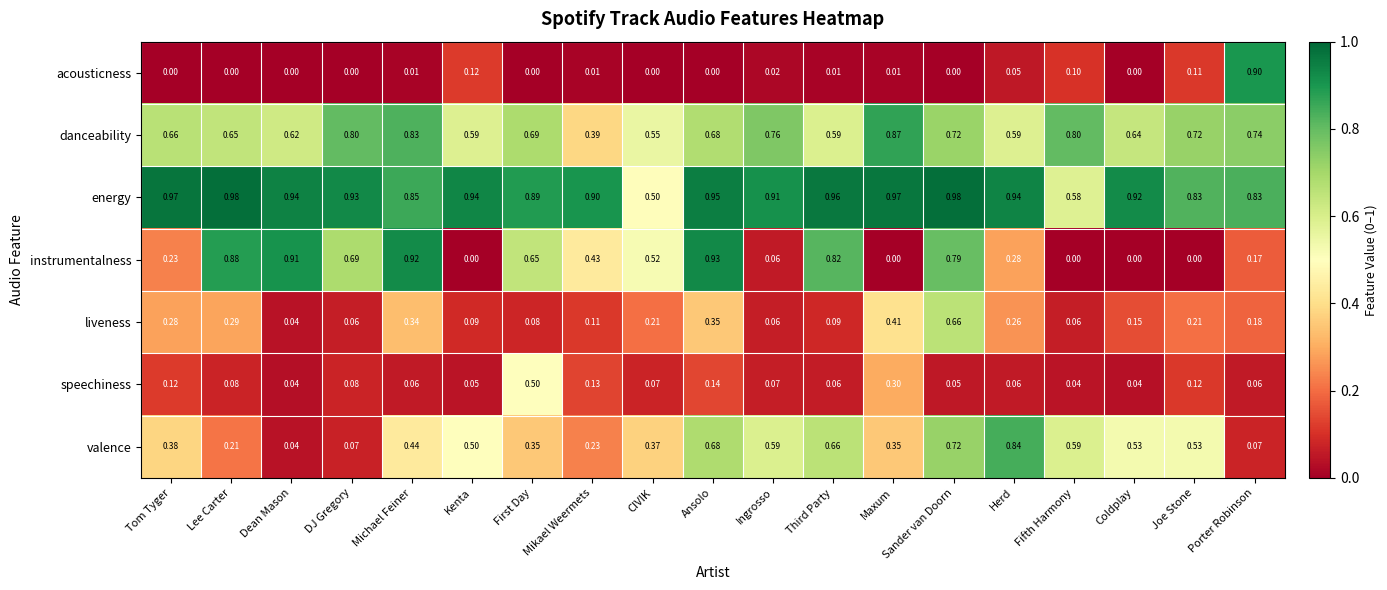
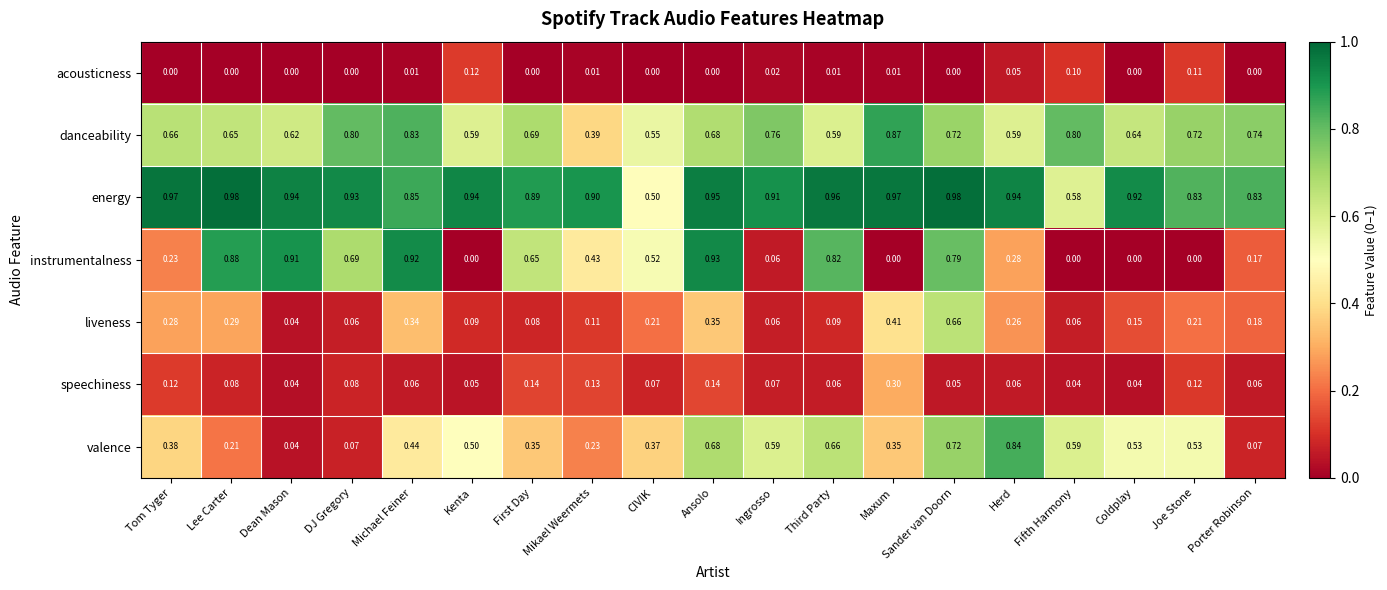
  {
    "acousticness": {
      "Tom Tyger": 0.00,
      "Lee Carter": 0.00,
      "Dean Mason": 0.00,
      "DJ Gregory": 0.00,
      "Michael Feiner": 0.01,
      "Kenta": 0.12,
      "First Day": 0.00,
      "Mikael Weermets": 0.01,
      "CIVIK": 0.00,
      "Ansolo": 0.00,
      "Ingrosso": 0.02,
      "Third Party": 0.01,
      "Maxum": 0.01,
      "Sander van Doorn": 0.00,
      "Herd": 0.05,
      "Fifth Harmony": 0.10,
      "Coldplay": 0.00,
      "Joe Stone": 0.11,
-     "Porter Robinson": 0.90
+     "Porter Robinson": 0.00
    },
    "danceability": {
      "Tom Tyger": 0.66,
      "Lee Carter": 0.65,
      "Dean Mason": 0.62,
      "DJ Gregory": 0.80,
      "Michael Feiner": 0.83,
      "Kenta": 0.59,
      "First Day": 0.69,
      "Mikael Weermets": 0.39,
      "CIVIK": 0.55,
      "Ansolo": 0.68,
      "Ingrosso": 0.76,
      "Third Party": 0.59,
      "Maxum": 0.87,
      "Sander van Doorn": 0.72,
      "Herd": 0.59,
      "Fifth Harmony": 0.80,
      "Coldplay": 0.64,
      "Joe Stone": 0.72,
      "Porter Robinson": 0.74
    },
    "energy": {
      "Tom Tyger": 0.97,
      "Lee Carter": 0.98,
      "Dean Mason": 0.94,
      "DJ Gregory": 0.93,
      "Michael Feiner": 0.85,
      "Kenta": 0.94,
      "First Day": 0.89,
      "Mikael Weermets": 0.90,
      "CIVIK": 0.50,
      "Ansolo": 0.95,
      "Ingrosso": 0.91,
      "Third Party": 0.96,
      "Maxum": 0.97,
      "Sander van Doorn": 0.98,
      "Herd": 0.94,
      "Fifth Harmony": 0.58,
      "Coldplay": 0.92,
      "Joe Stone": 0.83,
      "Porter Robinson": 0.83
    },
    "instrumentalness": {
      "Tom Tyger": 0.23,
      "Lee Carter": 0.88,
      "Dean Mason": 0.91,
      "DJ Gregory": 0.69,
      "Michael Feiner": 0.92,
      "Kenta": 0.00,
      "First Day": 0.65,
      "Mikael Weermets": 0.43,
      "CIVIK": 0.52,
      "Ansolo": 0.93,
      "Ingrosso": 0.06,
      "Third Party": 0.82,
      "Maxum": 0.00,
      "Sander van Doorn": 0.79,
      "Herd": 0.28,
      "Fifth Harmony": 0.00,
      "Coldplay": 0.00,
      "Joe Stone": 0.00,
      "Porter Robinson": 0.17
    },
    "liveness": {
      "Tom Tyger": 0.28,
      "Lee Carter": 0.29,
      "Dean Mason": 0.04,
      "DJ Gregory": 0.06,
      "Michael Feiner": 0.34,
      "Kenta": 0.09,
      "First Day": 0.08,
      "Mikael Weermets": 0.11,
      "CIVIK": 0.21,
      "Ansolo": 0.35,
      "Ingrosso": 0.06,
      "Third Party": 0.09,
      "Maxum": 0.41,
      "Sander van Doorn": 0.66,
      "Herd": 0.26,
      "Fifth Harmony": 0.06,
      "Coldplay": 0.15,
      "Joe Stone": 0.21,
      "Porter Robinson": 0.18
    },
    "speechiness": {
      "Tom Tyger": 0.12,
      "Lee Carter": 0.08,
      "Dean Mason": 0.04,
      "DJ Gregory": 0.08,
      "Michael Feiner": 0.06,
      "Kenta": 0.05,
-     "First Day": 0.50,
+     "First Day": 0.14,
      "Mikael Weermets": 0.13,
      "CIVIK": 0.07,
      "Ansolo": 0.14,
      "Ingrosso": 0.07,
      "Third Party": 0.06,
      "Maxum": 0.30,
      "Sander van Doorn": 0.05,
      "Herd": 0.06,
      "Fifth Harmony": 0.04,
      "Coldplay": 0.04,
      "Joe Stone": 0.12,
      "Porter Robinson": 0.06
    },
    "valence": {
      "Tom Tyger": 0.38,
      "Lee Carter": 0.21,
      "Dean Mason": 0.04,
      "DJ Gregory": 0.07,
      "Michael Feiner": 0.44,
      "Kenta": 0.50,
      "First Day": 0.35,
      "Mikael Weermets": 0.23,
      "CIVIK": 0.37,
      "Ansolo": 0.68,
      "Ingrosso": 0.59,
      "Third Party": 0.66,
      "Maxum": 0.35,
      "Sander van Doorn": 0.72,
      "Herd": 0.84,
      "Fifth Harmony": 0.59,
      "Coldplay": 0.53,
      "Joe Stone": 0.53,
      "Porter Robinson": 0.07
    }
  }
